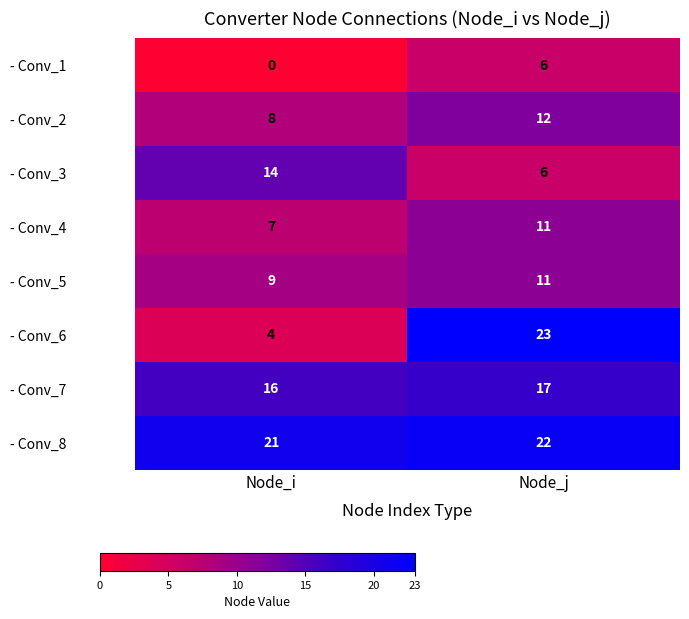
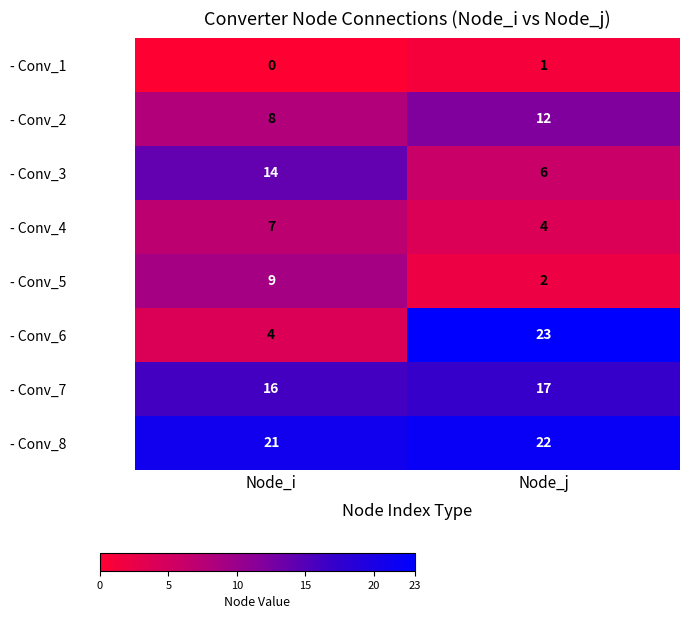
  {
    "- Conv_1": {
      "Node_i": 0,
-     "Node_j": 6
+     "Node_j": 1
    },
    "- Conv_2": {
      "Node_i": 8,
      "Node_j": 12
    },
    "- Conv_3": {
      "Node_i": 14,
      "Node_j": 6
    },
    "- Conv_4": {
      "Node_i": 7,
-     "Node_j": 11
+     "Node_j": 4
    },
    "- Conv_5": {
      "Node_i": 9,
-     "Node_j": 11
+     "Node_j": 2
    },
    "- Conv_6": {
      "Node_i": 4,
      "Node_j": 23
    },
    "- Conv_7": {
      "Node_i": 16,
      "Node_j": 17
    },
    "- Conv_8": {
      "Node_i": 21,
      "Node_j": 22
    }
  }
